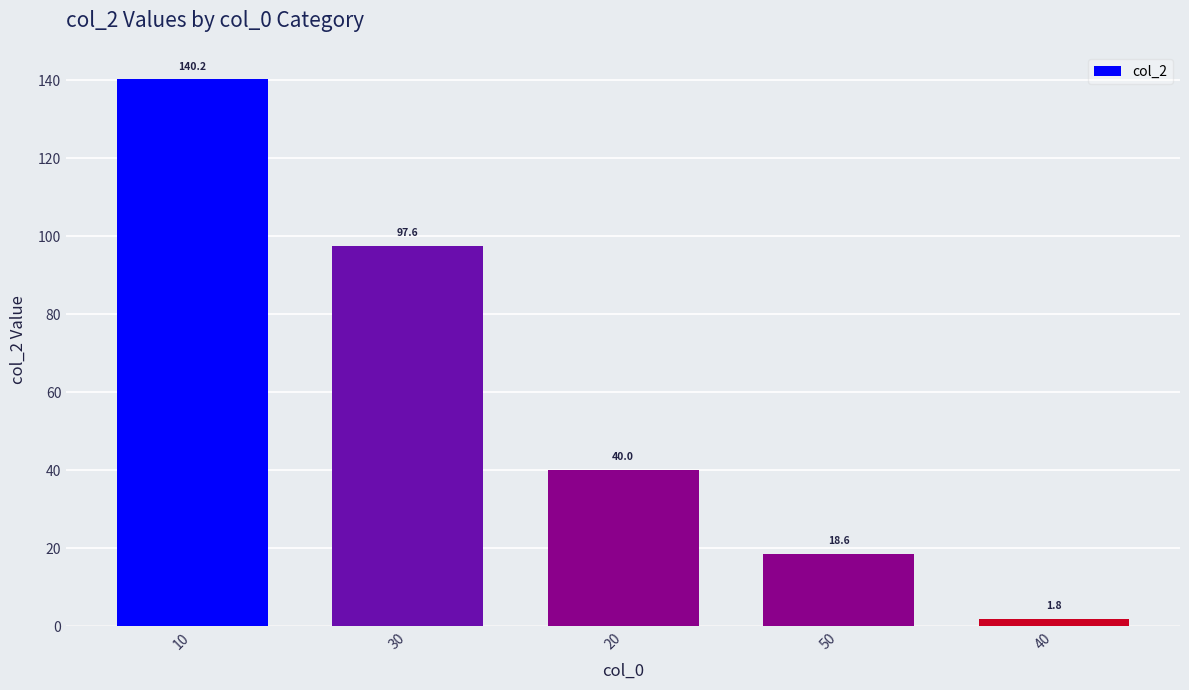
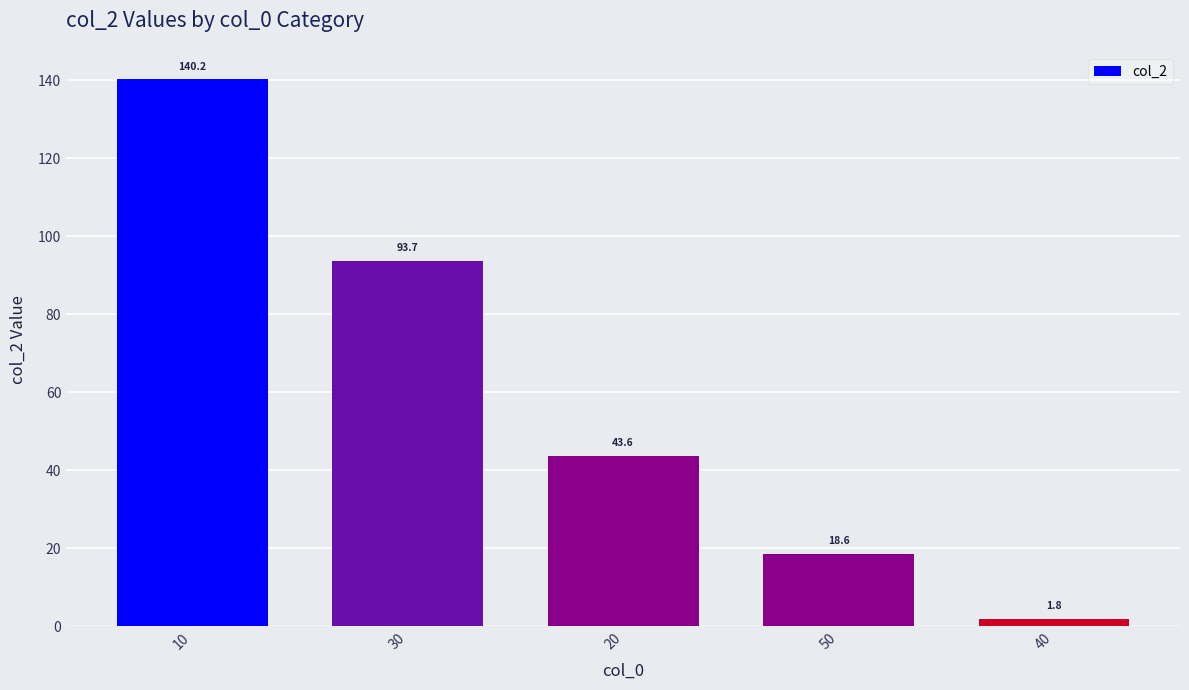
  {
    "10": 140.2,
-   "30": 97.6,
-   "20": 40.0,
+   "30": 93.7,
+   "20": 43.6,
    "50": 18.6,
    "40": 1.8
  }
